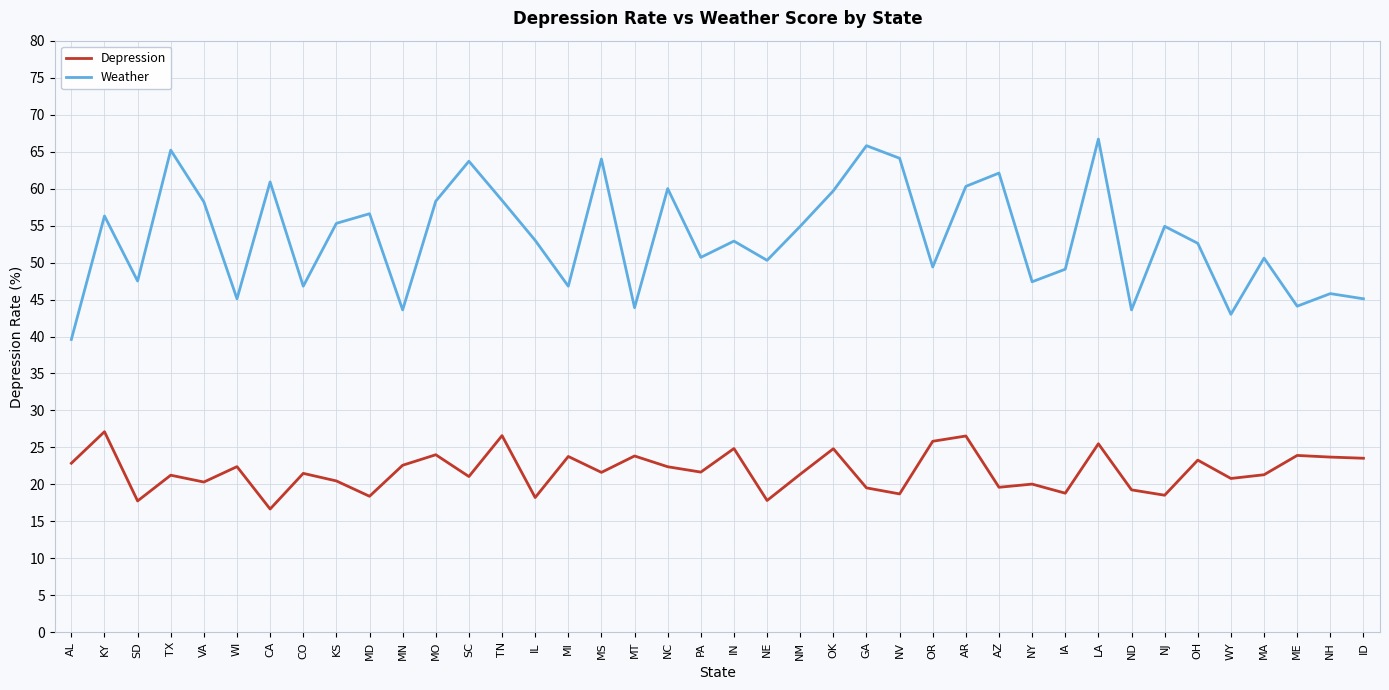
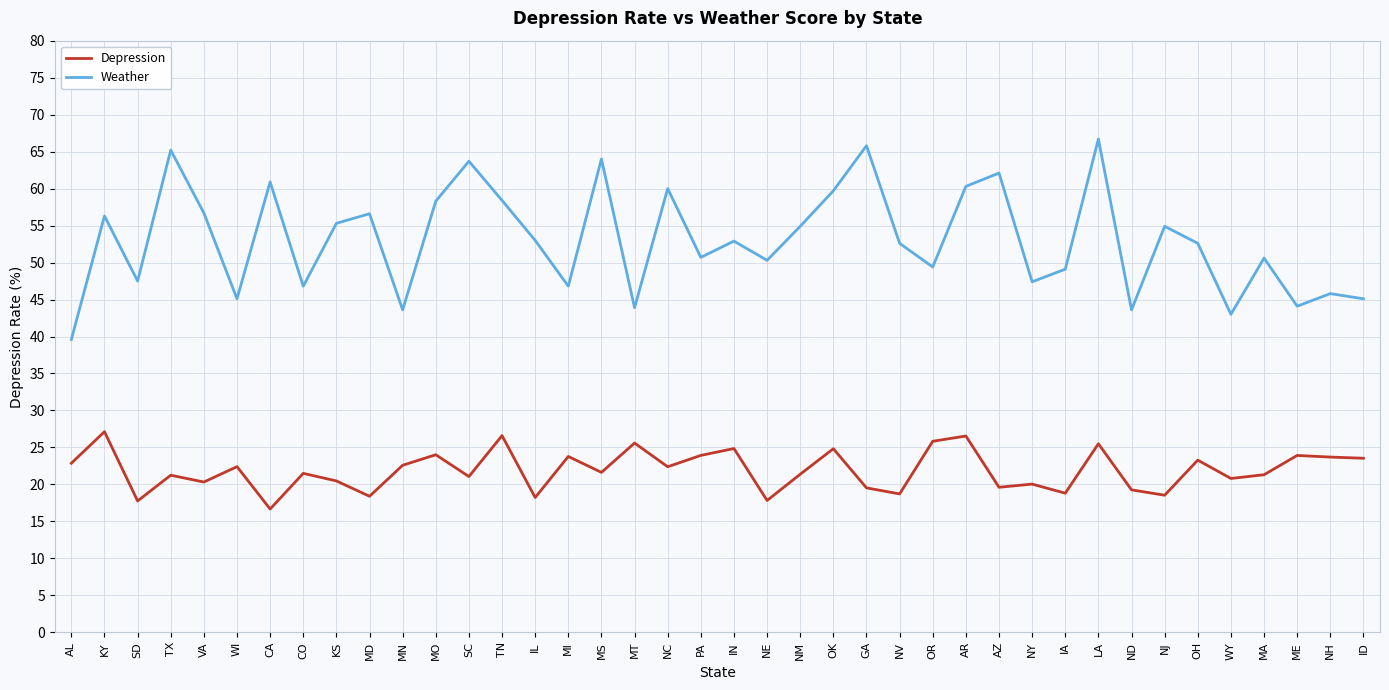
  {
    "Depression": {
      "AL": 23,
      "KY": 27,
      "SD": 18,
      "TX": 21,
      "VA": 20,
      "WI": 22,
      "CA": 17,
      "CO": 21,
      "KS": 20,
      "MD": 18,
      "MN": 23,
      "MO": 24,
      "SC": 21,
      "TN": 27,
      "IL": 18,
      "MI": 24,
      "MS": 22,
-     "MT": 24,
+     "MT": 26,
      "NC": 22,
-     "PA": 22,
+     "PA": 24,
      "IN": 25,
      "NE": 18,
      "NM": 21,
      "OK": 25,
      "GA": 20,
      "NV": 19,
      "OR": 26,
      "AR": 27,
      "AZ": 20,
      "NY": 20,
      "IA": 19,
      "LA": 25,
      "ND": 19,
      "NJ": 19,
      "OH": 23,
      "WY": 21,
      "MA": 21,
      "ME": 24,
      "NH": 24,
      "ID": 24
    },
    "Weather": {
      "AL": 40,
      "KY": 56,
      "SD": 48,
      "TX": 65,
-     "VA": 58,
+     "VA": 57,
      "WI": 45,
      "CA": 61,
      "CO": 47,
      "KS": 55,
      "MD": 57,
      "MN": 44,
      "MO": 58,
      "SC": 64,
      "TN": 58,
      "IL": 53,
      "MI": 47,
      "MS": 64,
      "MT": 44,
      "NC": 60,
      "PA": 51,
      "IN": 53,
      "NE": 50,
      "NM": 55,
      "OK": 60,
      "GA": 66,
-     "NV": 64,
+     "NV": 53,
      "OR": 49,
      "AR": 60,
      "AZ": 62,
      "NY": 47,
      "IA": 49,
      "LA": 67,
      "ND": 44,
      "NJ": 55,
      "OH": 53,
      "WY": 43,
      "MA": 51,
      "ME": 44,
      "NH": 46,
      "ID": 45
    }
  }
